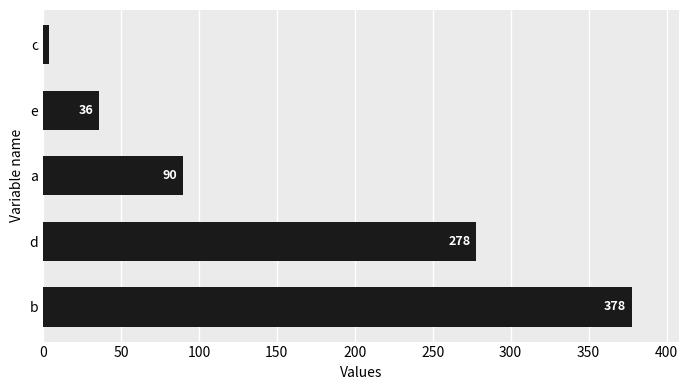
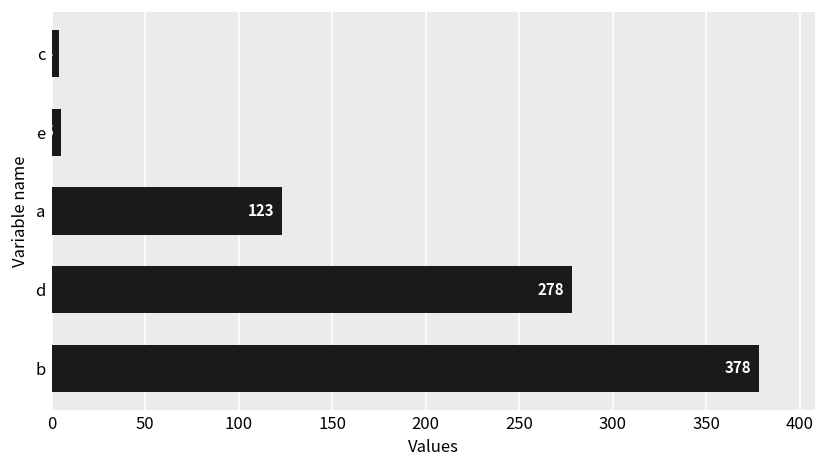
  {
-   "e": 36,
-   "a": 90,
+   "e": 5,
+   "a": 123,
    "d": 278,
    "b": 378
  }
